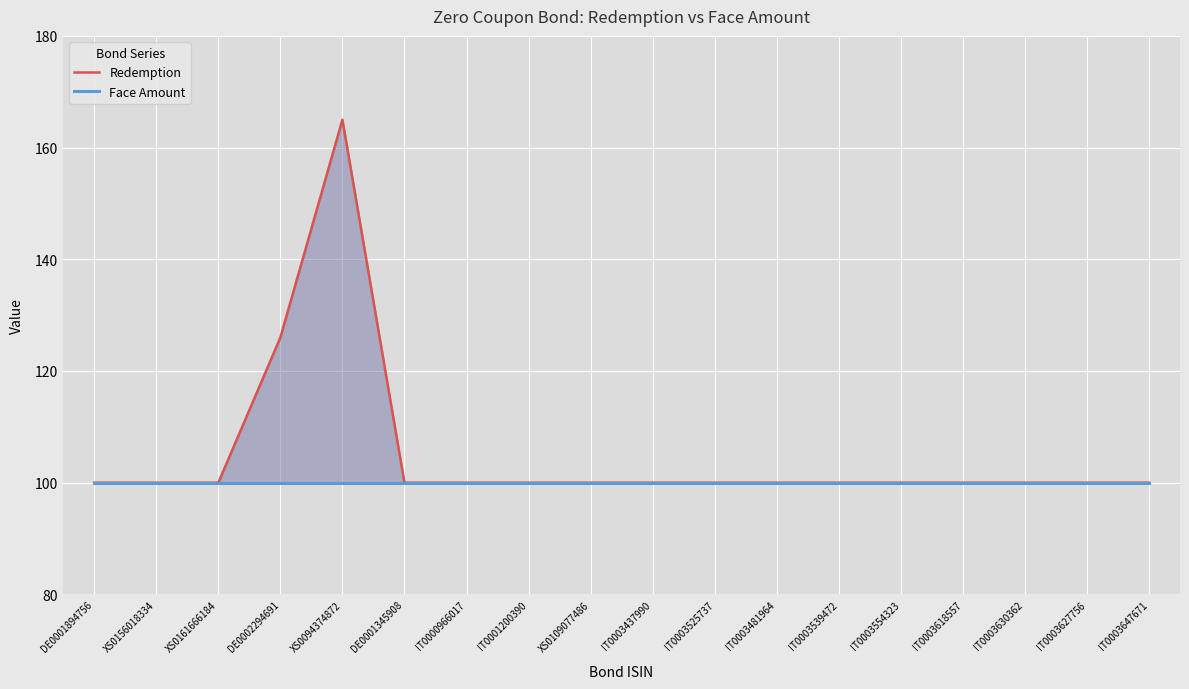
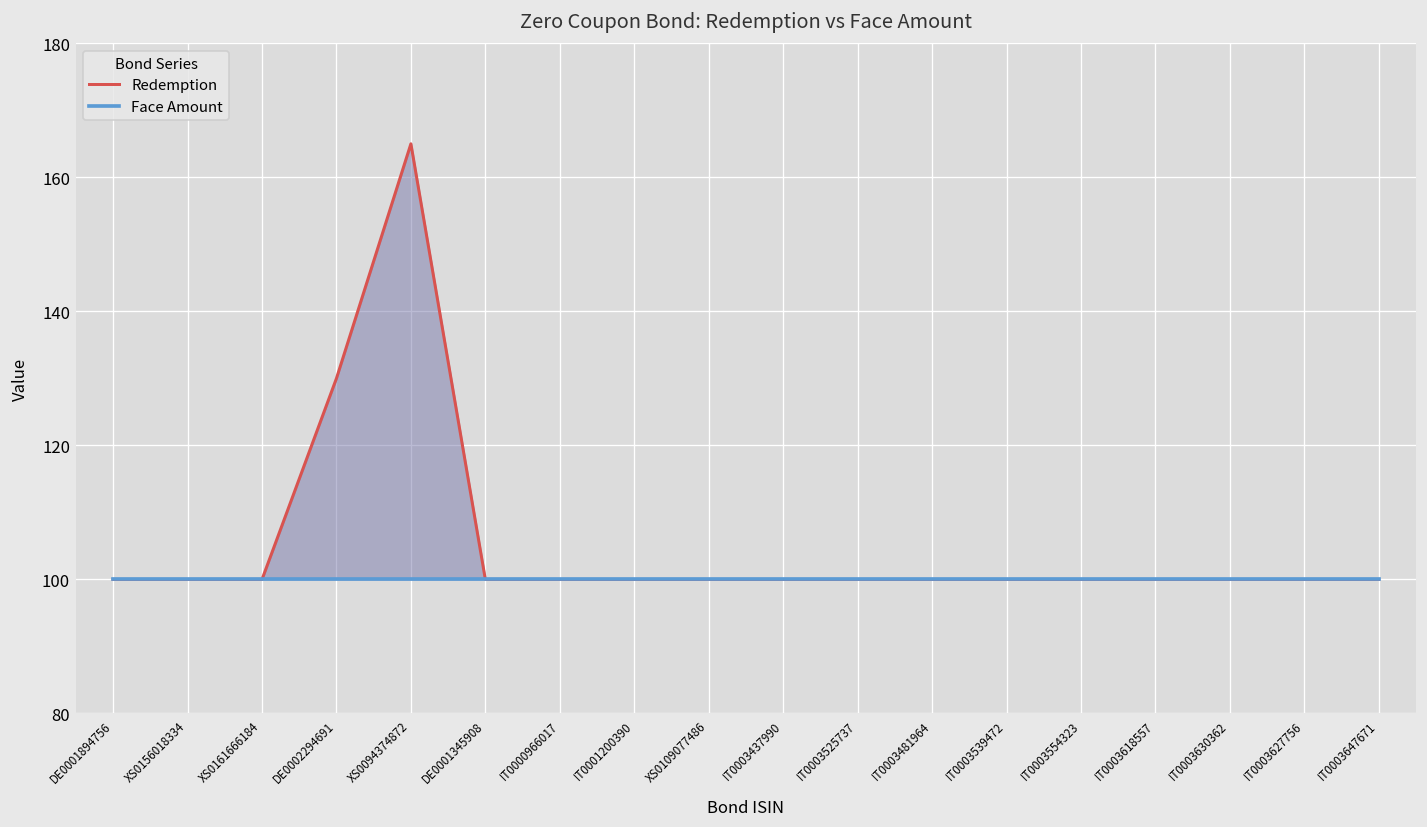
  {
    "Redemption": {
-     "DE0002294691": 126,
+     "DE0002294691": 130,
      "XS0094374872": 165
    },
    "Face Amount": {
      "DE0002294691": 100,
      "XS0094374872": 100
    }
  }
